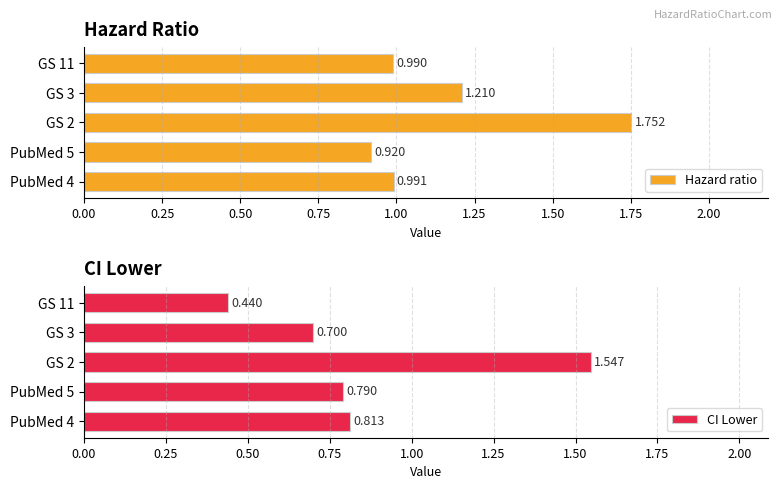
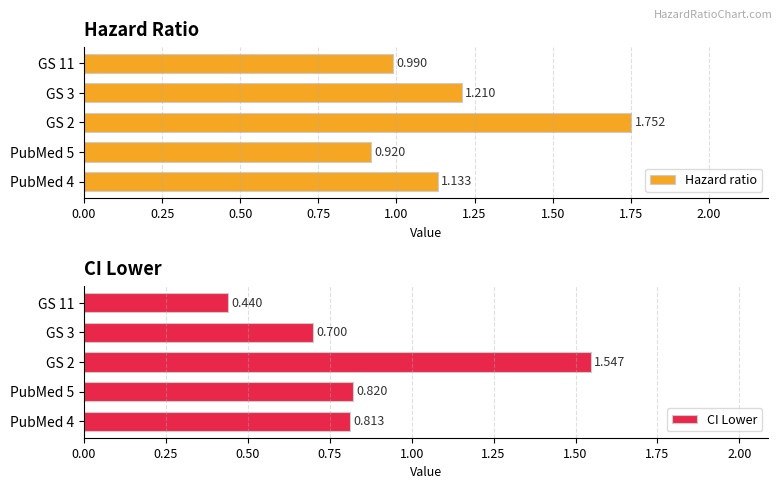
  {
    "Hazard Ratio": {
      "GS 11": 0.990,
      "GS 3": 1.210,
      "GS 2": 1.752,
      "PubMed 5": 0.920,
-     "PubMed 4": 0.991
+     "PubMed 4": 1.133
    },
    "CI Lower": {
      "GS 11": 0.440,
      "GS 3": 0.700,
      "GS 2": 1.547,
-     "PubMed 5": 0.790,
+     "PubMed 5": 0.820,
      "PubMed 4": 0.813
    }
  }
